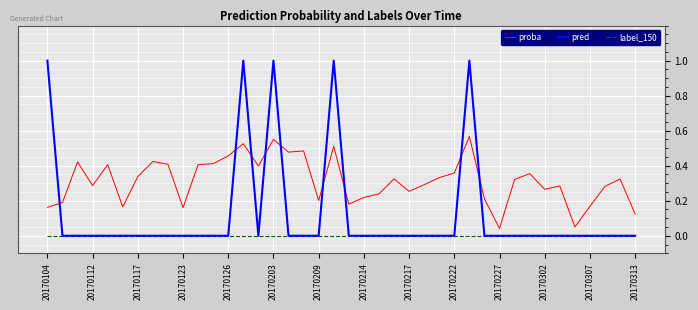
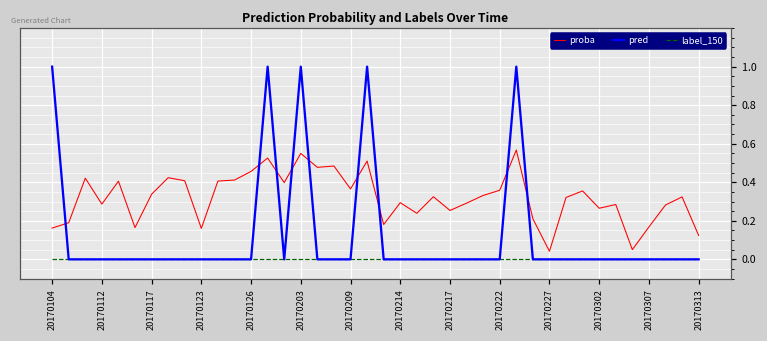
  {
    "proba": {
      "20170104": 0.16,
      "20170112": 0.29,
      "20170117": 0.34,
      "20170123": 0.16,
      "20170126": 0.46,
      "20170203": 0.55,
-     "20170209": 0.20,
-     "20170214": 0.22,
+     "20170209": 0.37,
+     "20170214": 0.29,
      "20170217": 0.25,
      "20170222": 0.36,
      "20170227": 0.04,
      "20170302": 0.27,
      "20170307": 0.17,
      "20170313": 0.12
    },
    "pred": {
      "20170104": 1.00,
      "20170203": 1.00
    },
    "label_150": {
      "20170104": 0.00,
      "20170203": 0.00
    }
  }
